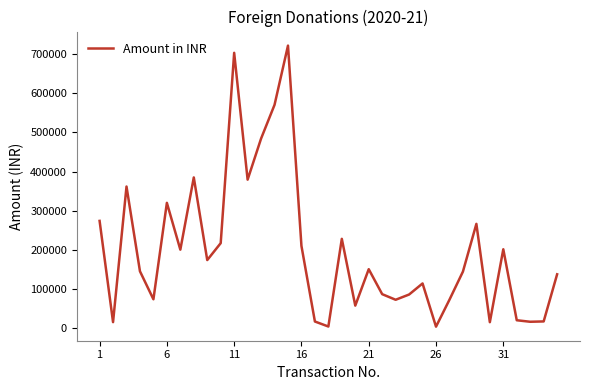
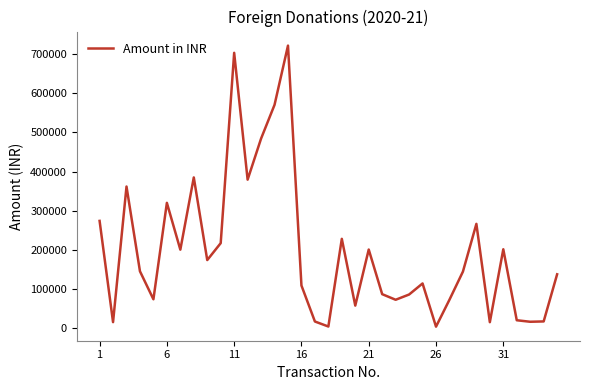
  {
    "1": 270000,
    "6": 320000,
    "11": 700000,
-   "16": 210000,
-   "21": 150000,
+   "16": 110000,
+   "21": 200000,
    "26": 0,
    "31": 200000
  }
